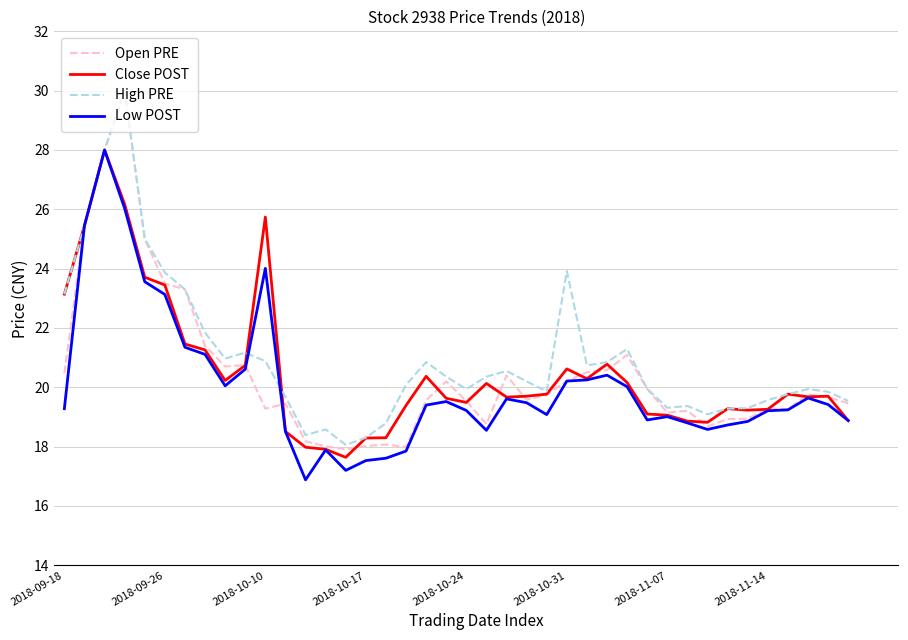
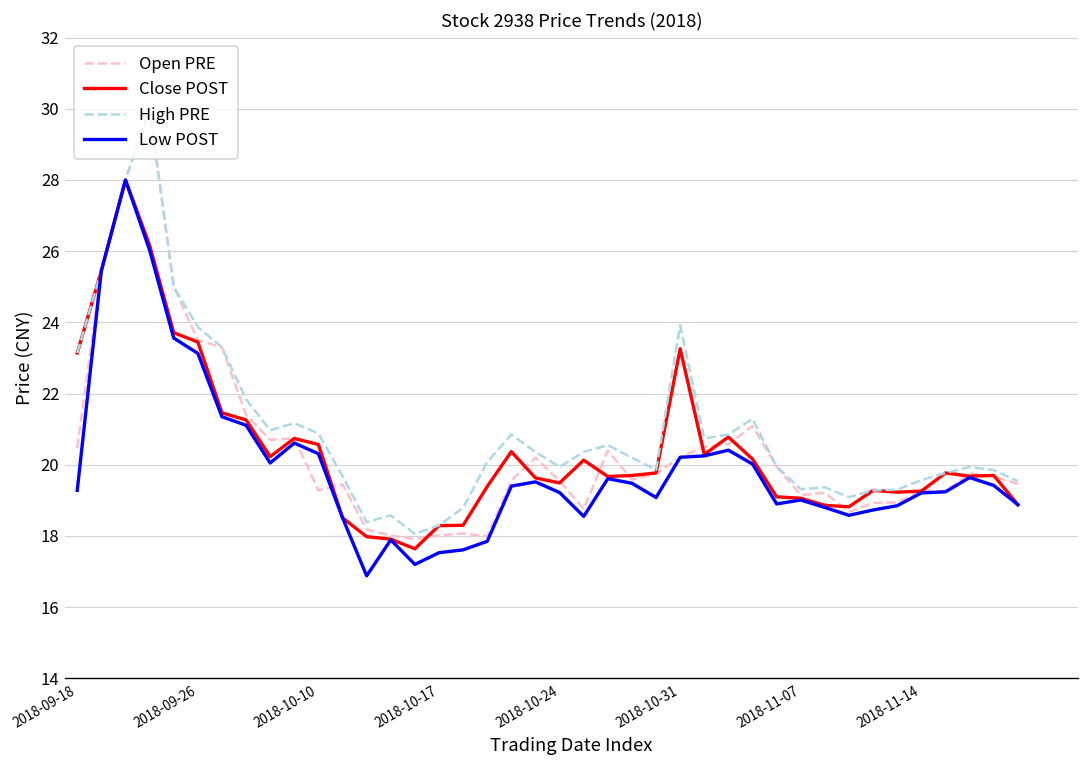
  {
    "Open PRE": {
      "2018-09-18": 20.5,
      "2018-10-10": 19.3,
      "2018-10-17": 18.0,
      "2018-11-07": 19.2
    },
    "Close POST": {
-     "2018-10-10": 25.7,
-     "2018-10-31": 20.6
+     "2018-10-10": 20.6,
+     "2018-10-31": 23.3
    },
    "High PRE": {
      "2018-09-26": 23.9,
      "2018-10-10": 20.9,
      "2018-10-24": 19.9,
      "2018-10-31": 23.9,
      "2018-11-07": 19.3,
      "2018-11-14": 19.6
    },
    "Low POST": {
      "2018-09-18": 19.3,
      "2018-09-26": 23.1,
-     "2018-10-10": 24.0,
+     "2018-10-10": 20.3,
      "2018-10-17": 17.5,
      "2018-10-24": 19.2
    }
  }
